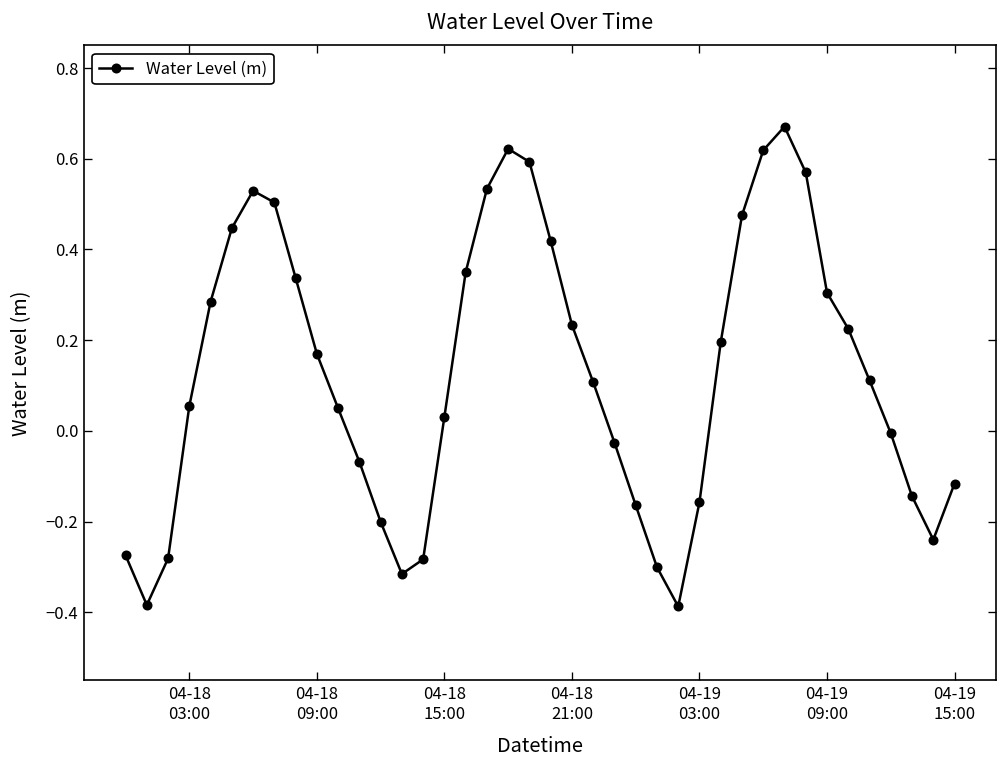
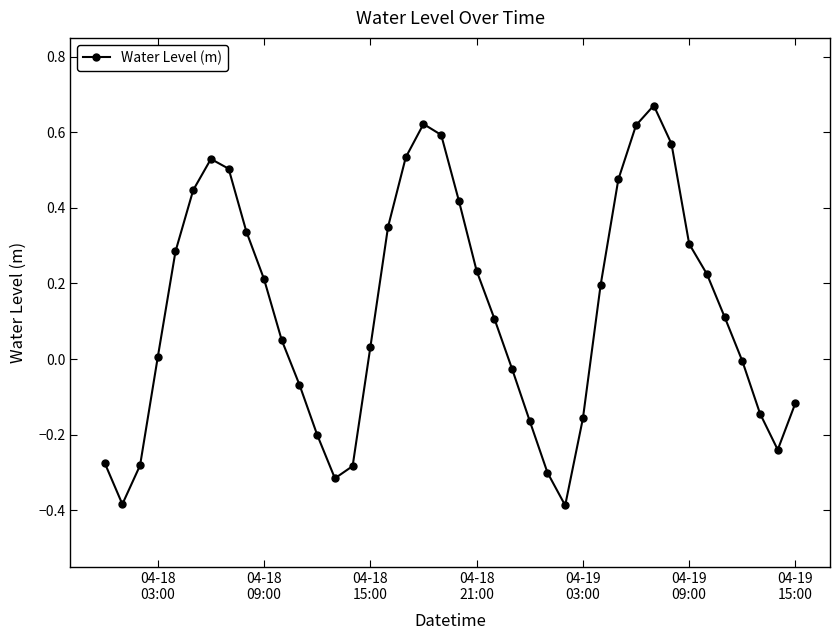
  {
-   "04-18 03:00": 0.05,
-   "04-18 09:00": 0.17,
+   "04-18 03:00": 0.01,
+   "04-18 09:00": 0.21,
    "04-18 15:00": 0.03,
    "04-18 21:00": 0.23,
    "04-19 03:00": -0.16,
    "04-19 09:00": 0.30,
    "04-19 15:00": -0.12
  }
